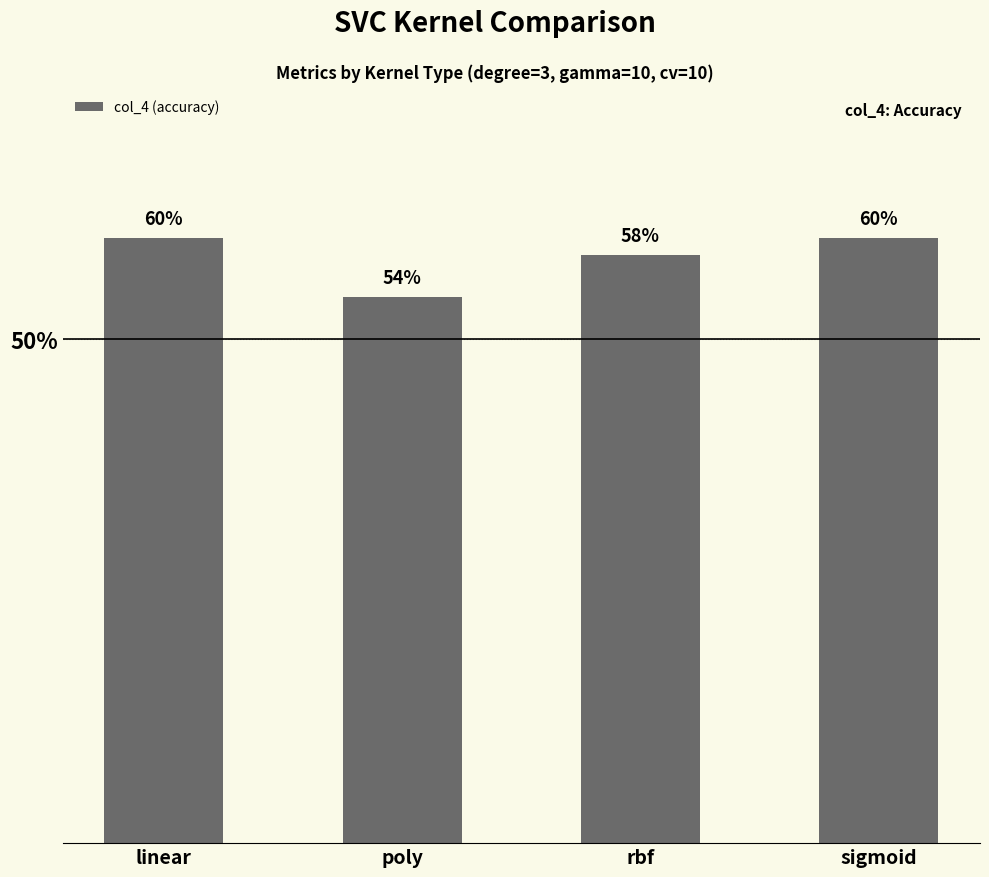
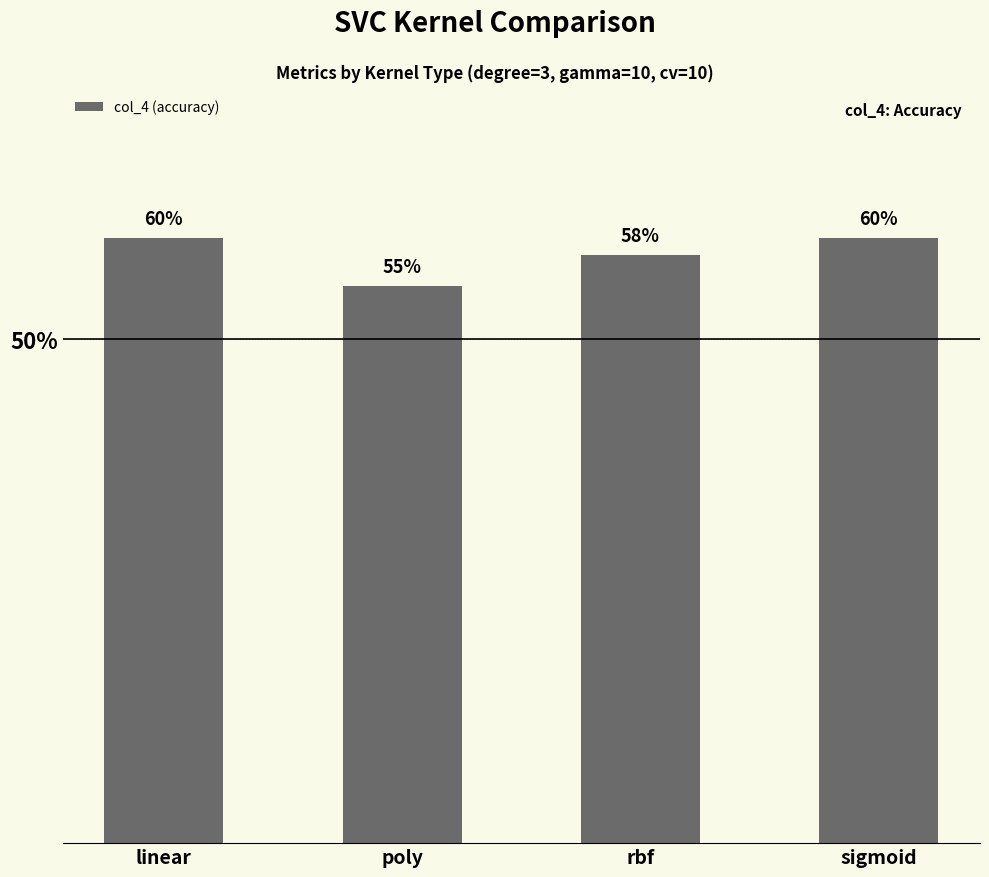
  {
    "linear": "60%",
-   "poly": "54%",
+   "poly": "55%",
    "rbf": "58%",
    "sigmoid": "60%"
  }
